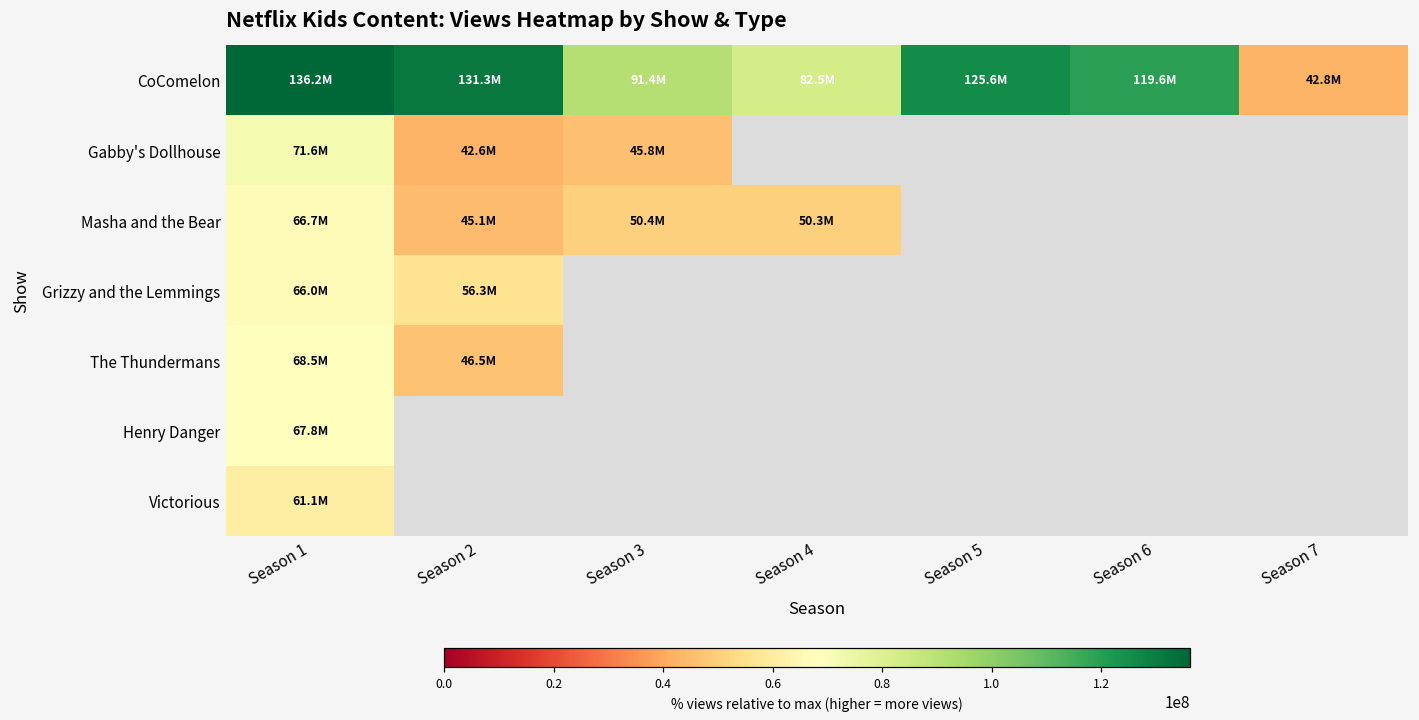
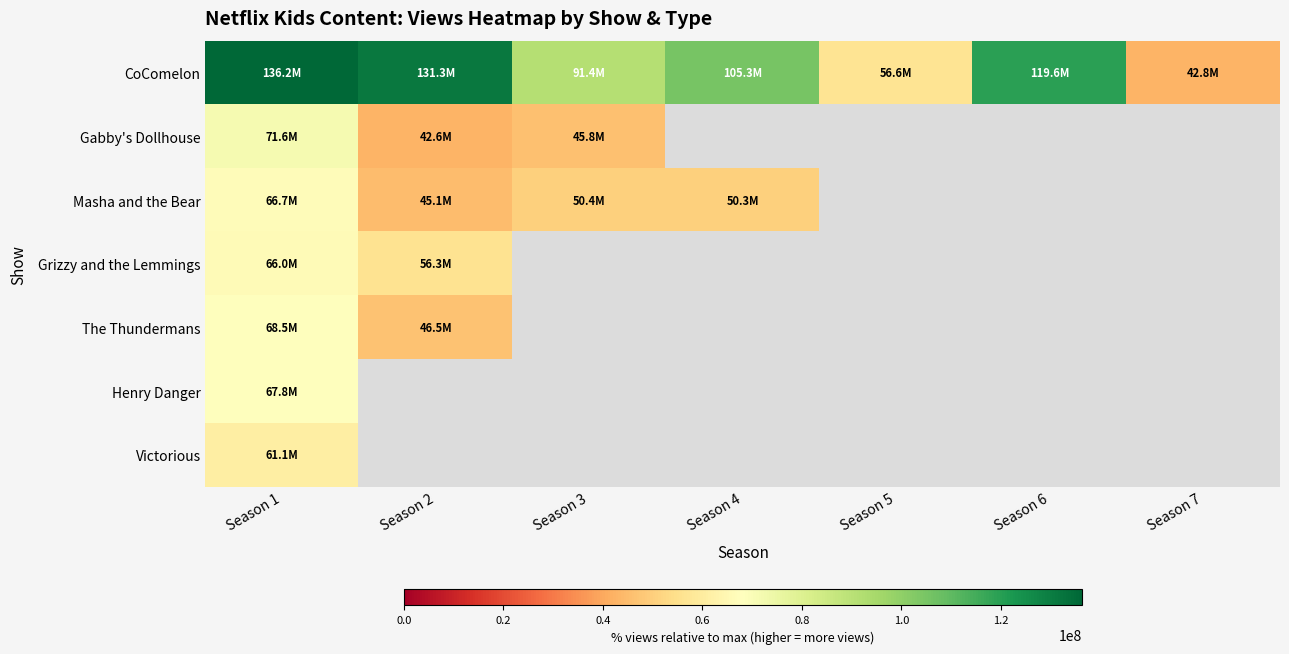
  {
    "CoComelon": {
      "Season 1": "136.2M",
      "Season 2": "131.3M",
      "Season 3": "91.4M",
-     "Season 4": "82.5M",
-     "Season 5": "125.6M",
+     "Season 4": "105.3M",
+     "Season 5": "56.6M",
      "Season 6": "119.6M",
      "Season 7": "42.8M"
    },
    "Gabby's Dollhouse": {
      "Season 1": "71.6M",
      "Season 2": "42.6M",
      "Season 3": "45.8M"
    },
    "Masha and the Bear": {
      "Season 1": "66.7M",
      "Season 2": "45.1M",
      "Season 3": "50.4M",
      "Season 4": "50.3M"
    },
    "Grizzy and the Lemmings": {
      "Season 1": "66.0M",
      "Season 2": "56.3M"
    },
    "The Thundermans": {
      "Season 1": "68.5M",
      "Season 2": "46.5M"
    },
    "Henry Danger": {
      "Season 1": "67.8M"
    },
    "Victorious": {
      "Season 1": "61.1M"
    }
  }
